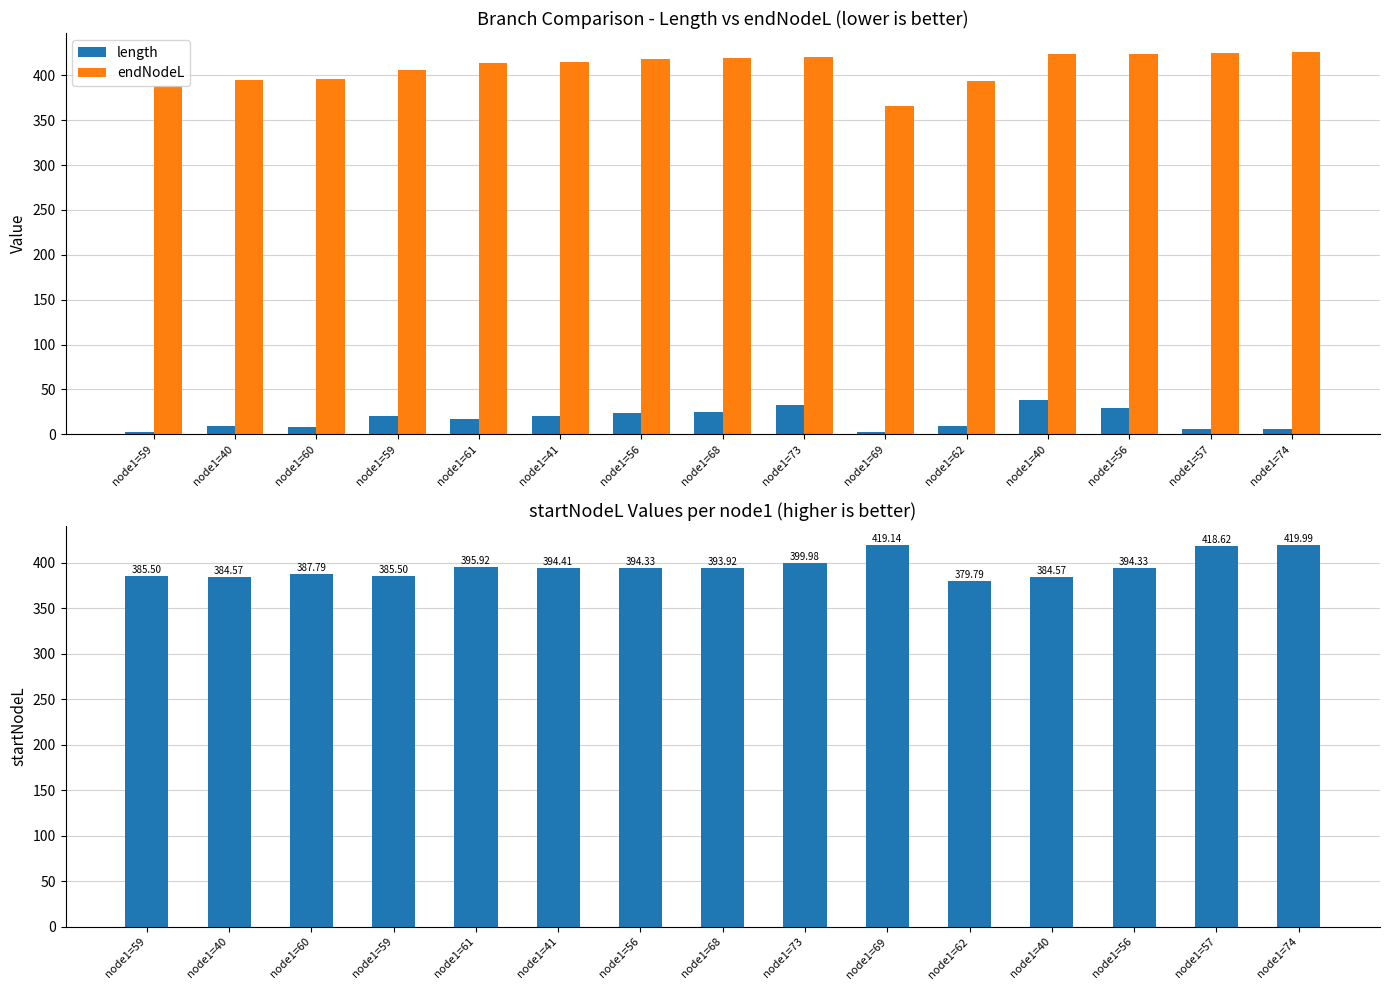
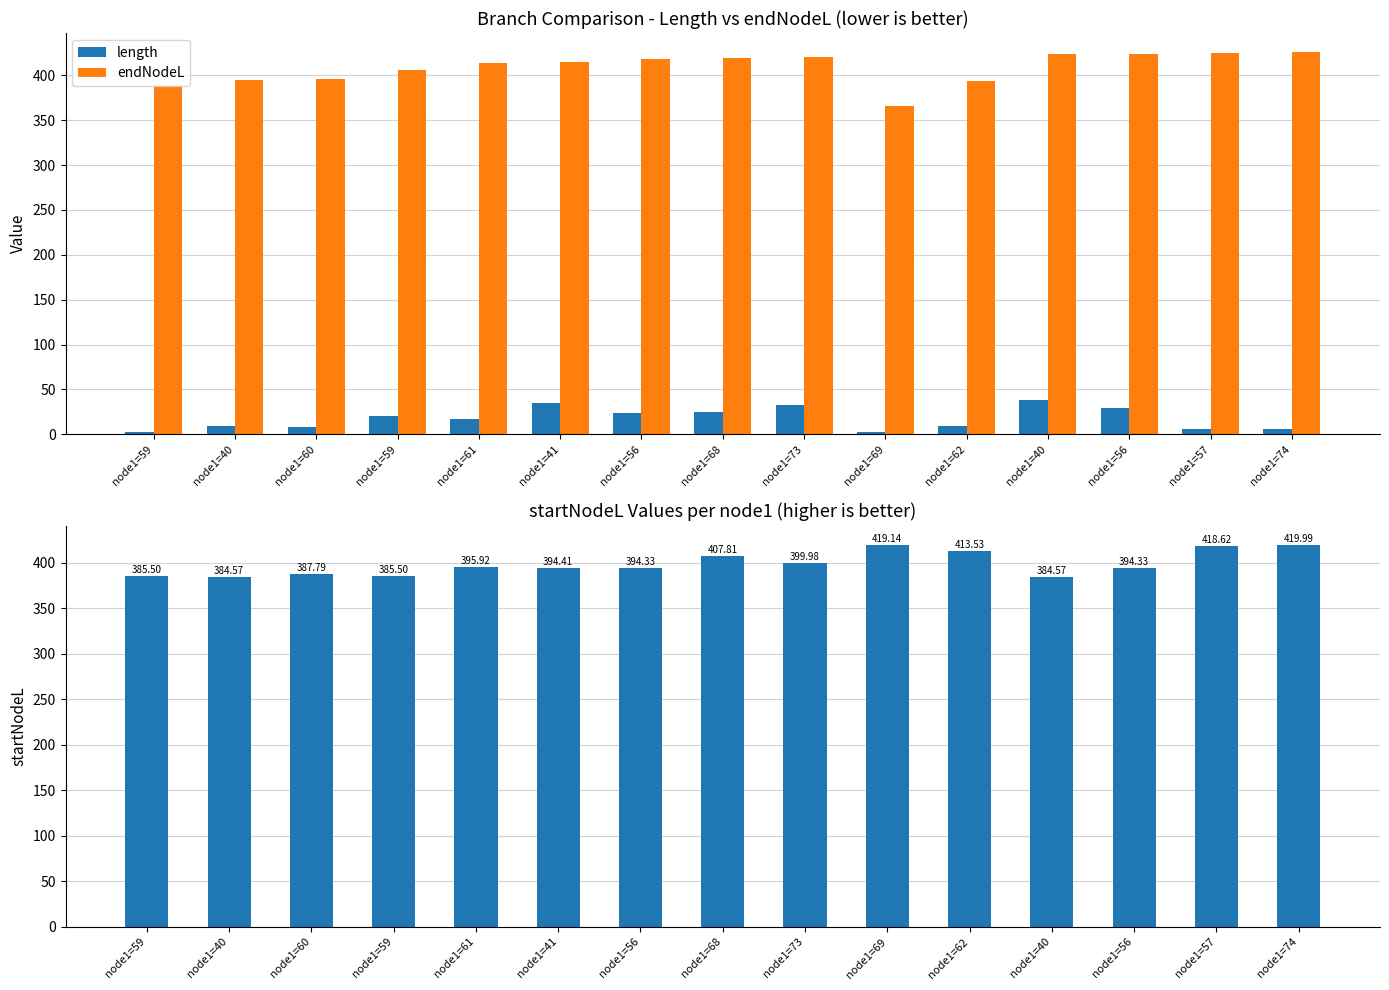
  {
    "Branch Comparison - Length vs endNodeL (lower is better)": {
      "length": {
        "node1=60": 10,
        "node1=61": 20,
-       "node1=41": 20,
+       "node1=41": 40,
        "node1=68": 30,
        "node1=73": 30,
        "node1=62": 10,
        "node1=57": 10,
        "node1=74": 10
      },
      "endNodeL": {
        "node1=60": 400,
        "node1=61": 410,
        "node1=41": 420,
        "node1=68": 420,
        "node1=73": 420,
        "node1=69": 370,
        "node1=62": 390,
        "node1=57": 420,
        "node1=74": 430
      }
    },
    "startNodeL Values per node1 (higher is better)": {
      "node1=60": 387.79,
      "node1=61": 395.92,
      "node1=41": 394.41,
-     "node1=68": 393.92,
+     "node1=68": 407.81,
      "node1=73": 399.98,
      "node1=69": 419.14,
-     "node1=62": 379.79,
+     "node1=62": 413.53,
      "node1=57": 418.62,
      "node1=74": 419.99
    }
  }
